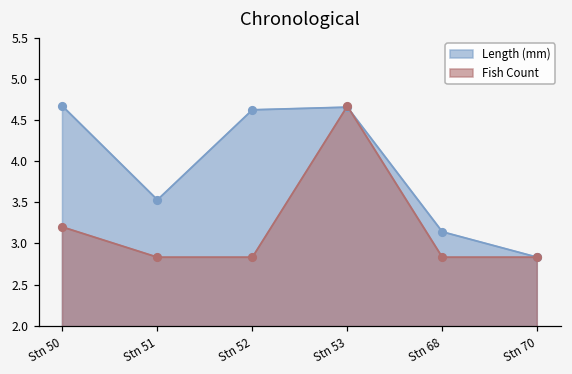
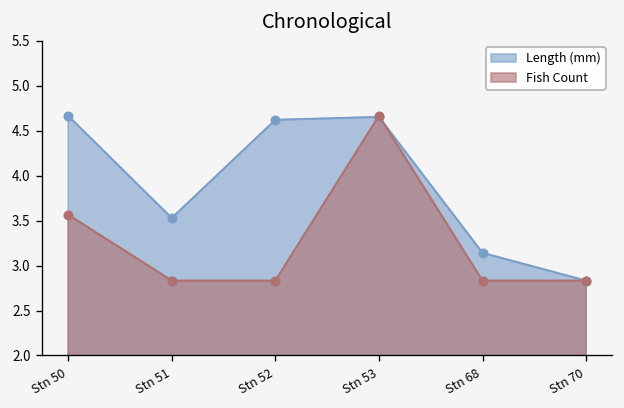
  {
    "Length (mm)": {
      "Stn 50": 4.7,
      "Stn 51": 3.5,
      "Stn 52": 4.6,
      "Stn 68": 3.1
    },
    "Fish Count": {
-     "Stn 50": 3.2,
+     "Stn 50": 3.6,
      "Stn 51": 2.8,
      "Stn 52": 2.8,
      "Stn 68": 2.8
    }
  }
